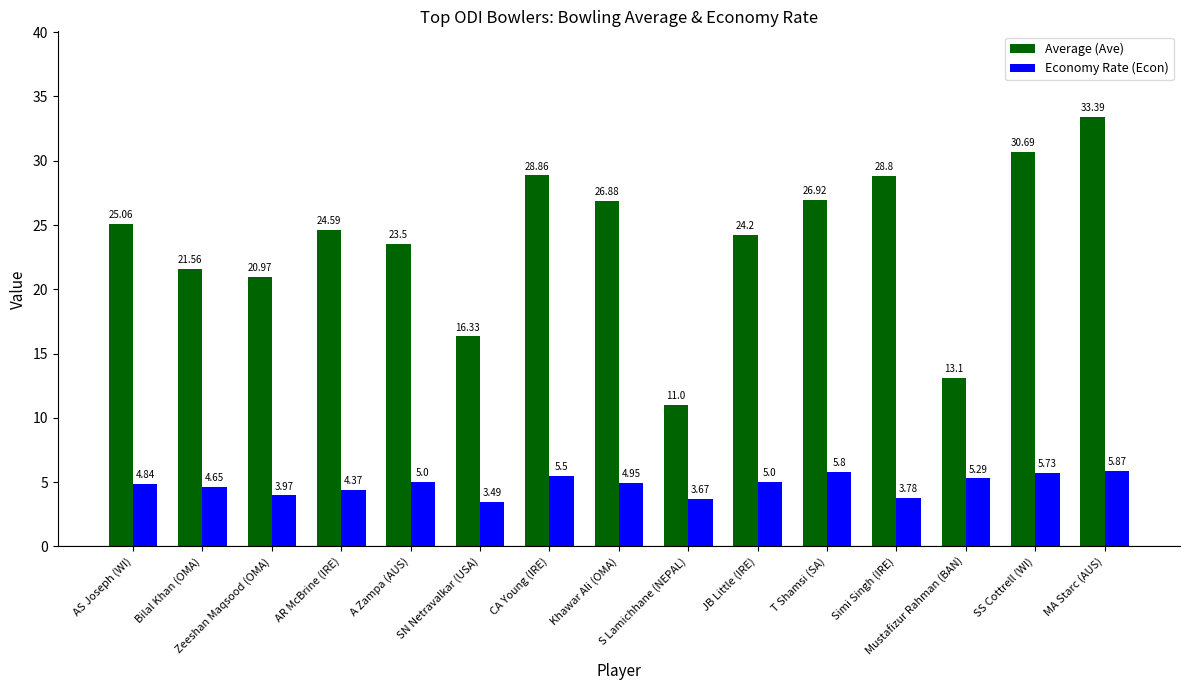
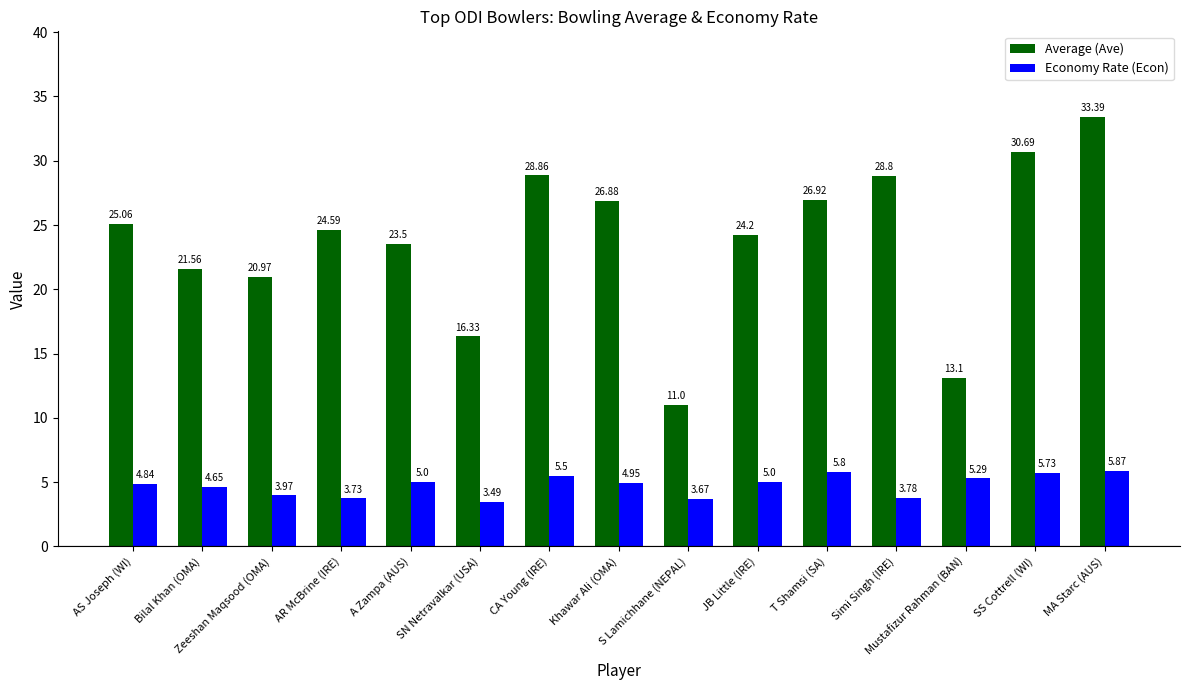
  {
    "Average (Ave)": {
      "AS Joseph (WI)": 25.06,
      "Bilal Khan (OMA)": 21.56,
      "Zeeshan Maqsood (OMA)": 20.97,
      "AR McBrine (IRE)": 24.59,
      "A Zampa (AUS)": 23.5,
      "SN Netravalkar (USA)": 16.33,
      "CA Young (IRE)": 28.86,
      "Khawar Ali (OMA)": 26.88,
      "S Lamichhane (NEPAL)": 11.0,
      "JB Little (IRE)": 24.2,
      "T Shamsi (SA)": 26.92,
      "Simi Singh (IRE)": 28.8,
      "Mustafizur Rahman (BAN)": 13.1,
      "SS Cottrell (WI)": 30.69,
      "MA Starc (AUS)": 33.39
    },
    "Economy Rate (Econ)": {
      "AS Joseph (WI)": 4.84,
      "Bilal Khan (OMA)": 4.65,
      "Zeeshan Maqsood (OMA)": 3.97,
-     "AR McBrine (IRE)": 4.37,
+     "AR McBrine (IRE)": 3.73,
      "A Zampa (AUS)": 5.0,
      "SN Netravalkar (USA)": 3.49,
      "CA Young (IRE)": 5.5,
      "Khawar Ali (OMA)": 4.95,
      "S Lamichhane (NEPAL)": 3.67,
      "JB Little (IRE)": 5.0,
      "T Shamsi (SA)": 5.8,
      "Simi Singh (IRE)": 3.78,
      "Mustafizur Rahman (BAN)": 5.29,
      "SS Cottrell (WI)": 5.73,
      "MA Starc (AUS)": 5.87
    }
  }
